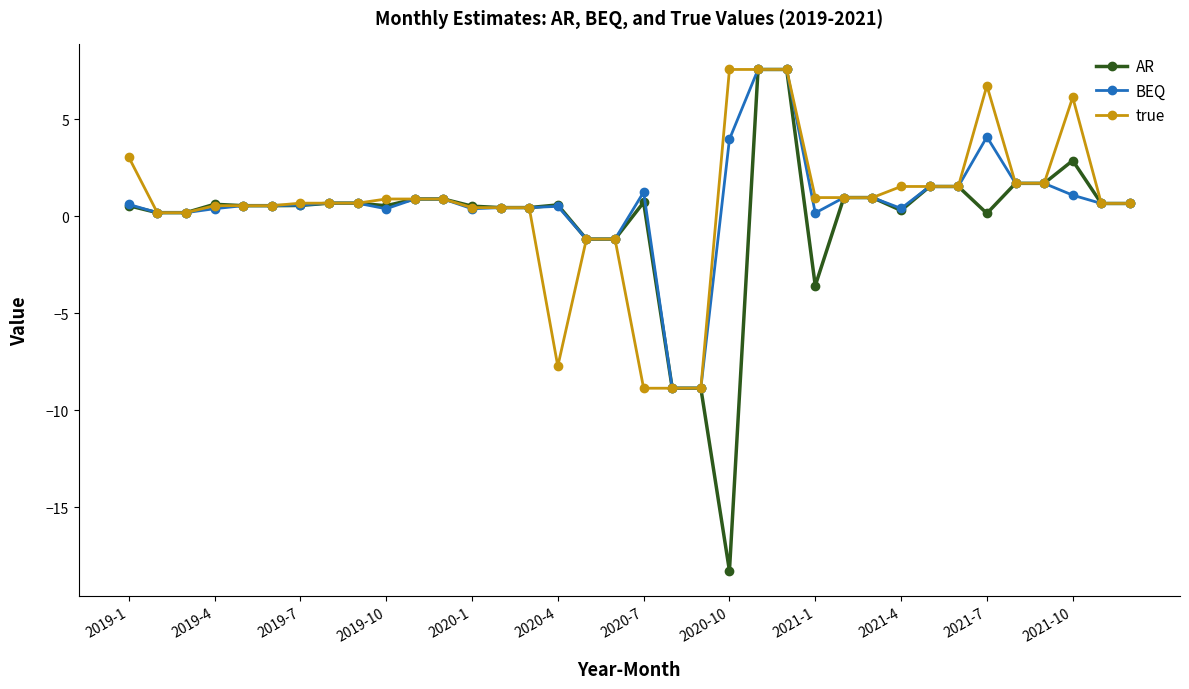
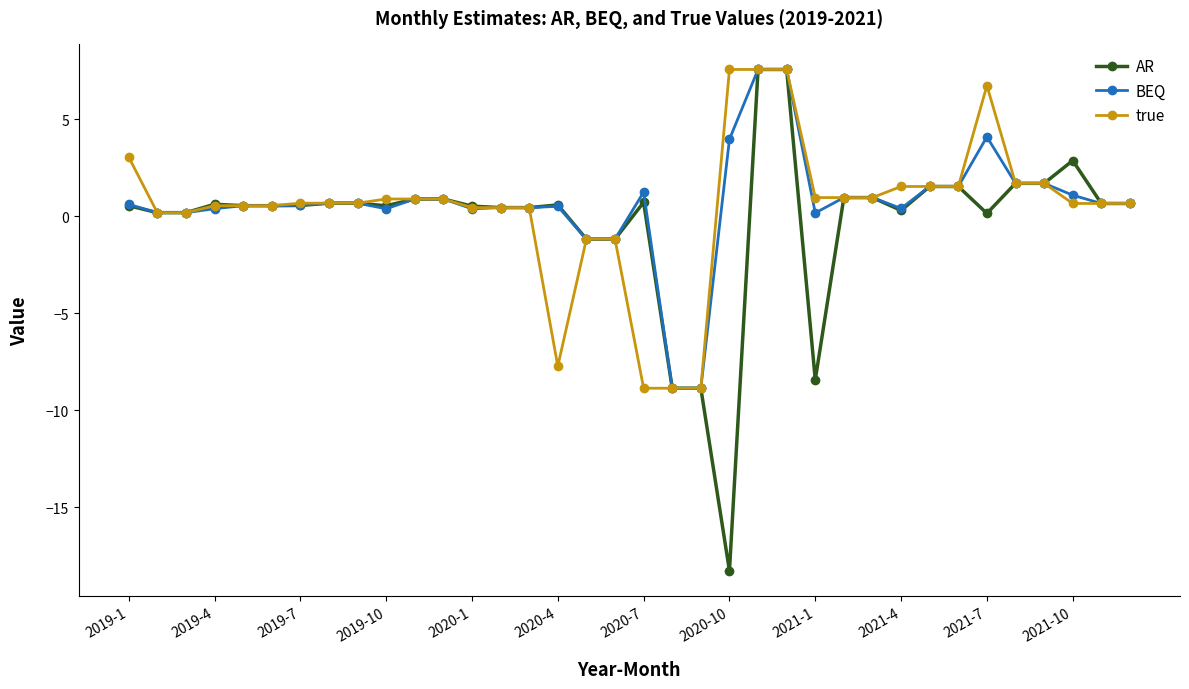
  {
    "AR": {
      "2019-10": 0.5,
      "2020-7": 0.7,
      "2020-10": -18.3,
-     "2021-1": -3.6,
+     "2021-1": -8.4,
      "2021-7": 0.1,
      "2021-10": 2.9
    },
    "BEQ": {
      "2019-4": 0.4,
      "2019-10": 0.4,
      "2020-7": 1.2,
      "2020-10": 4.0,
      "2021-1": 0.2,
      "2021-7": 4.1,
      "2021-10": 1.1
    },
    "true": {
      "2019-1": 3.0,
      "2019-10": 0.9,
      "2020-4": -7.7,
      "2020-7": -8.9,
      "2020-10": 7.6,
      "2021-1": 1.0,
      "2021-4": 1.5,
      "2021-7": 6.7,
-     "2021-10": 6.1
+     "2021-10": 0.7
    }
  }
